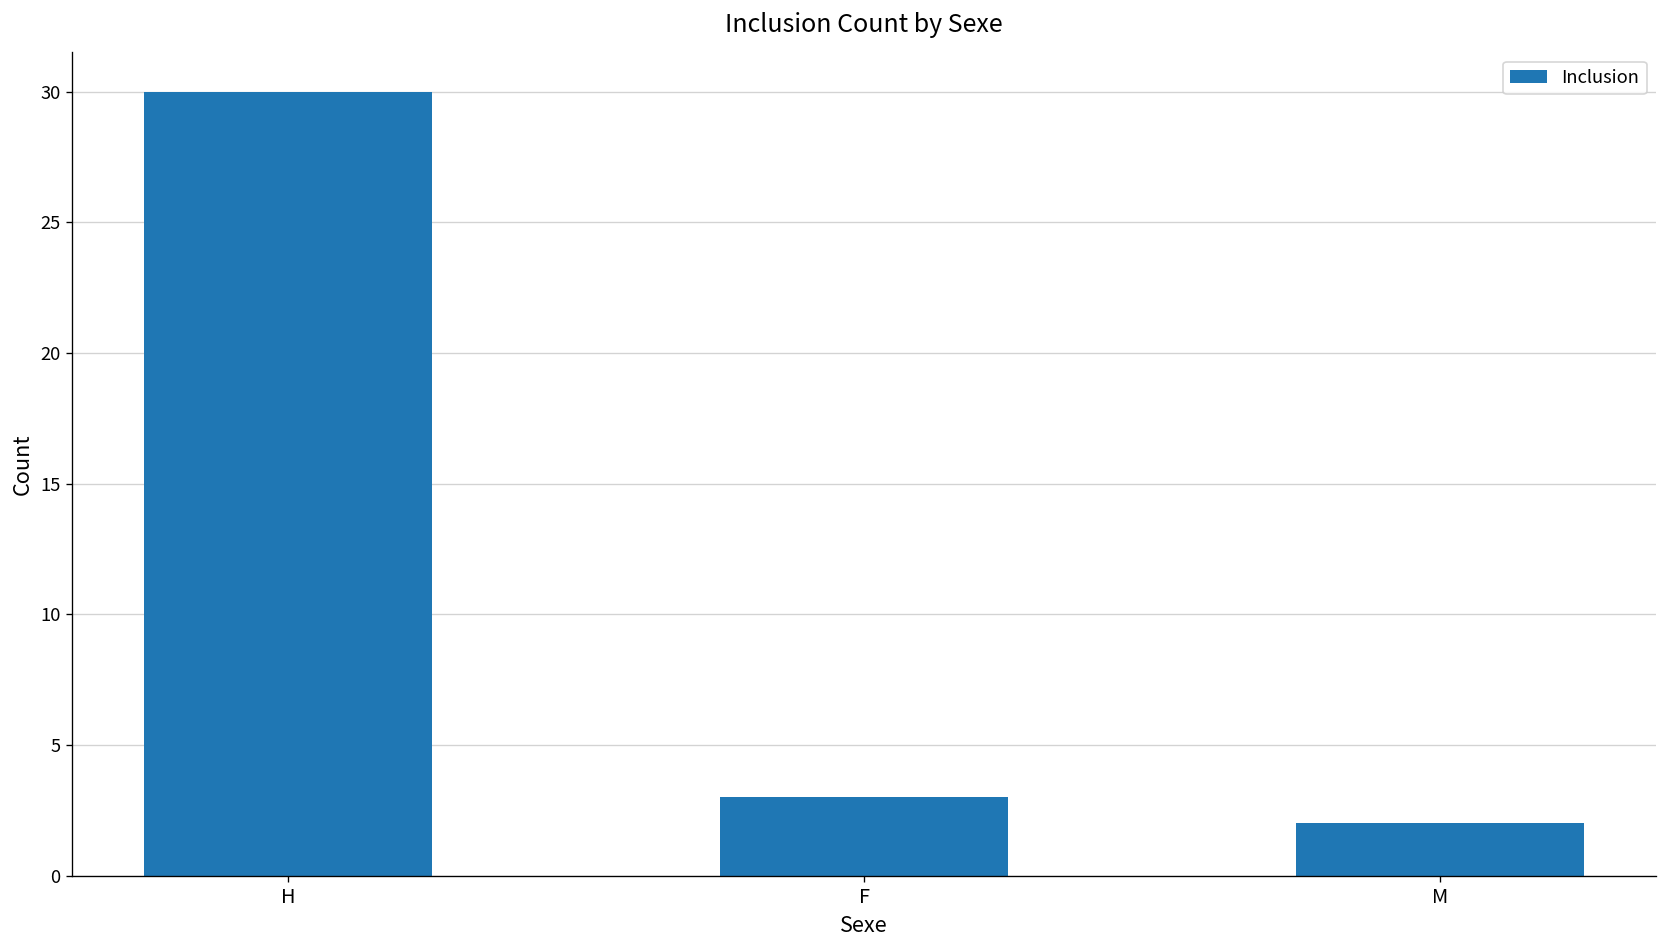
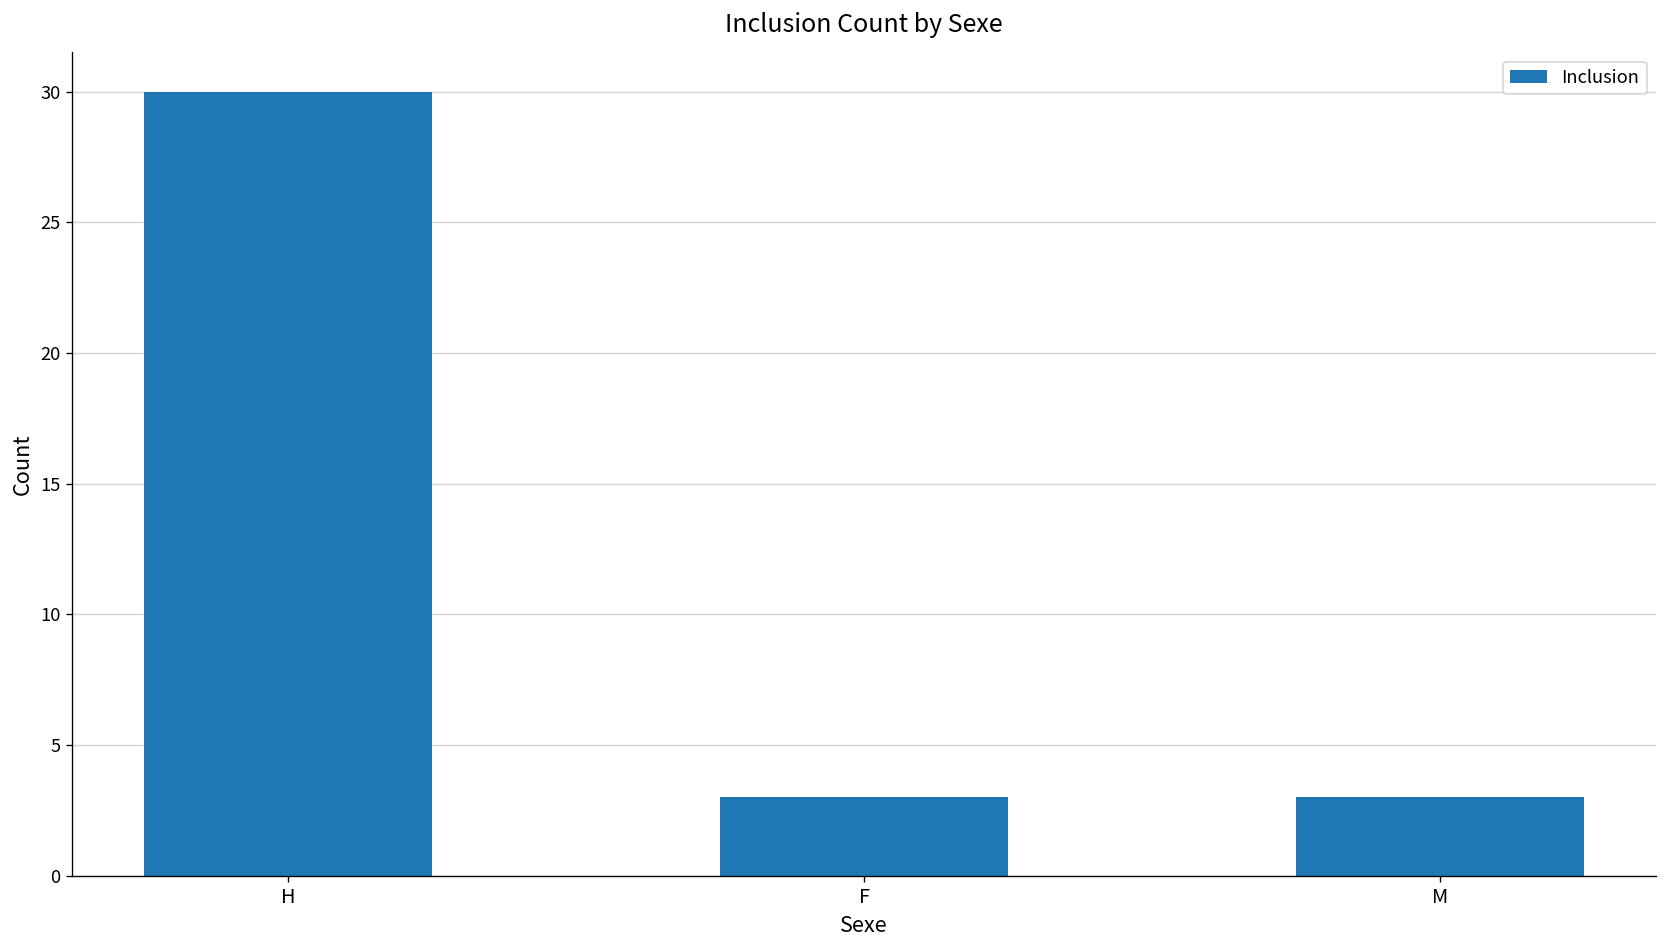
  {
    "H": 30,
    "F": 3,
-   "M": 2
+   "M": 3
  }
